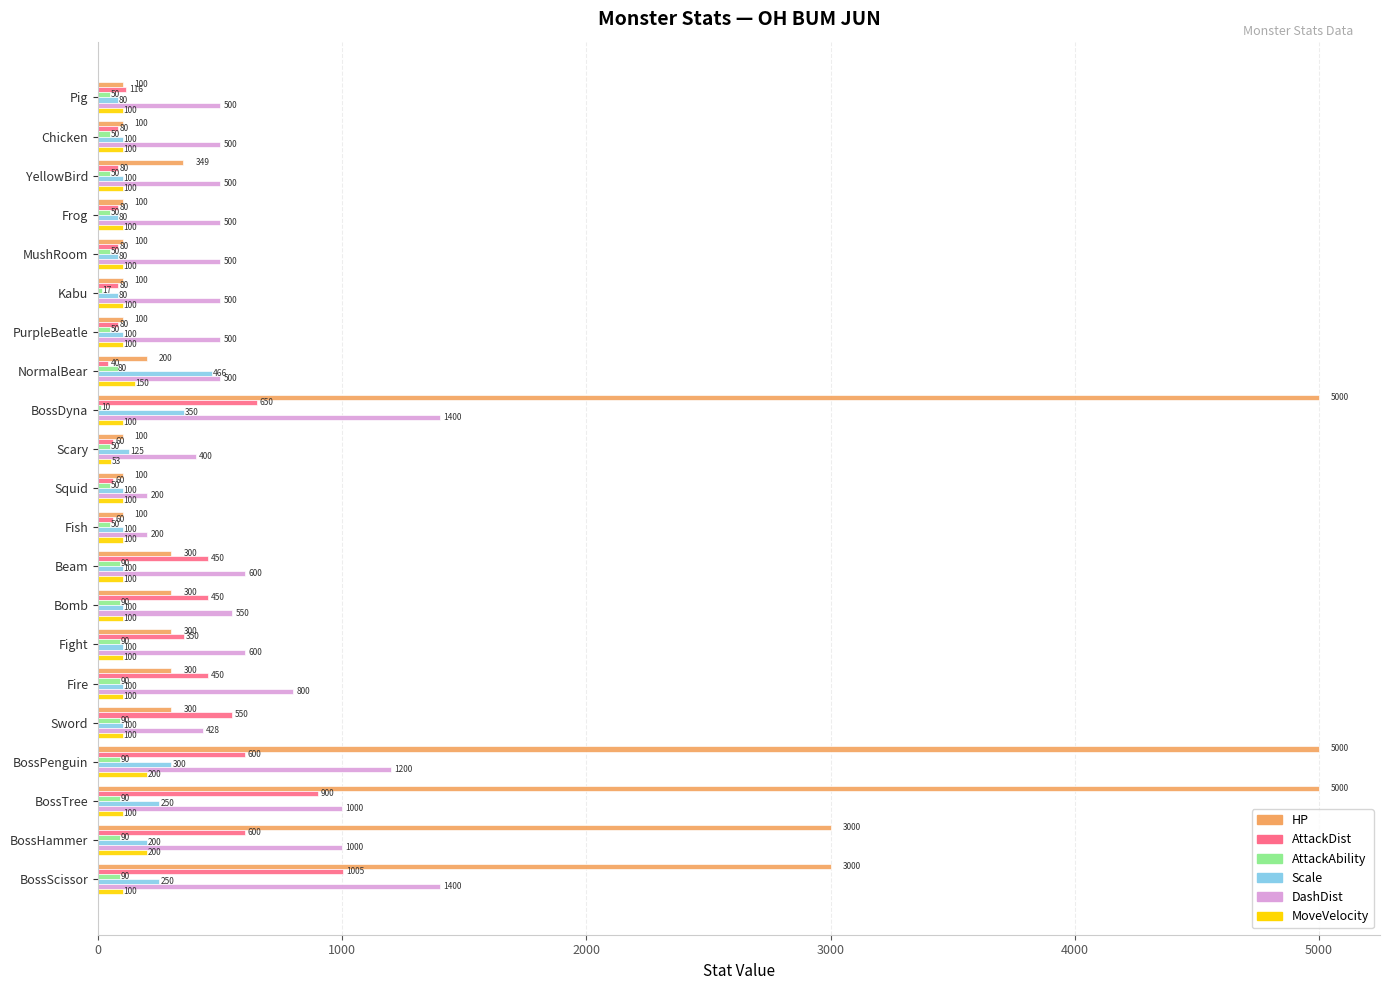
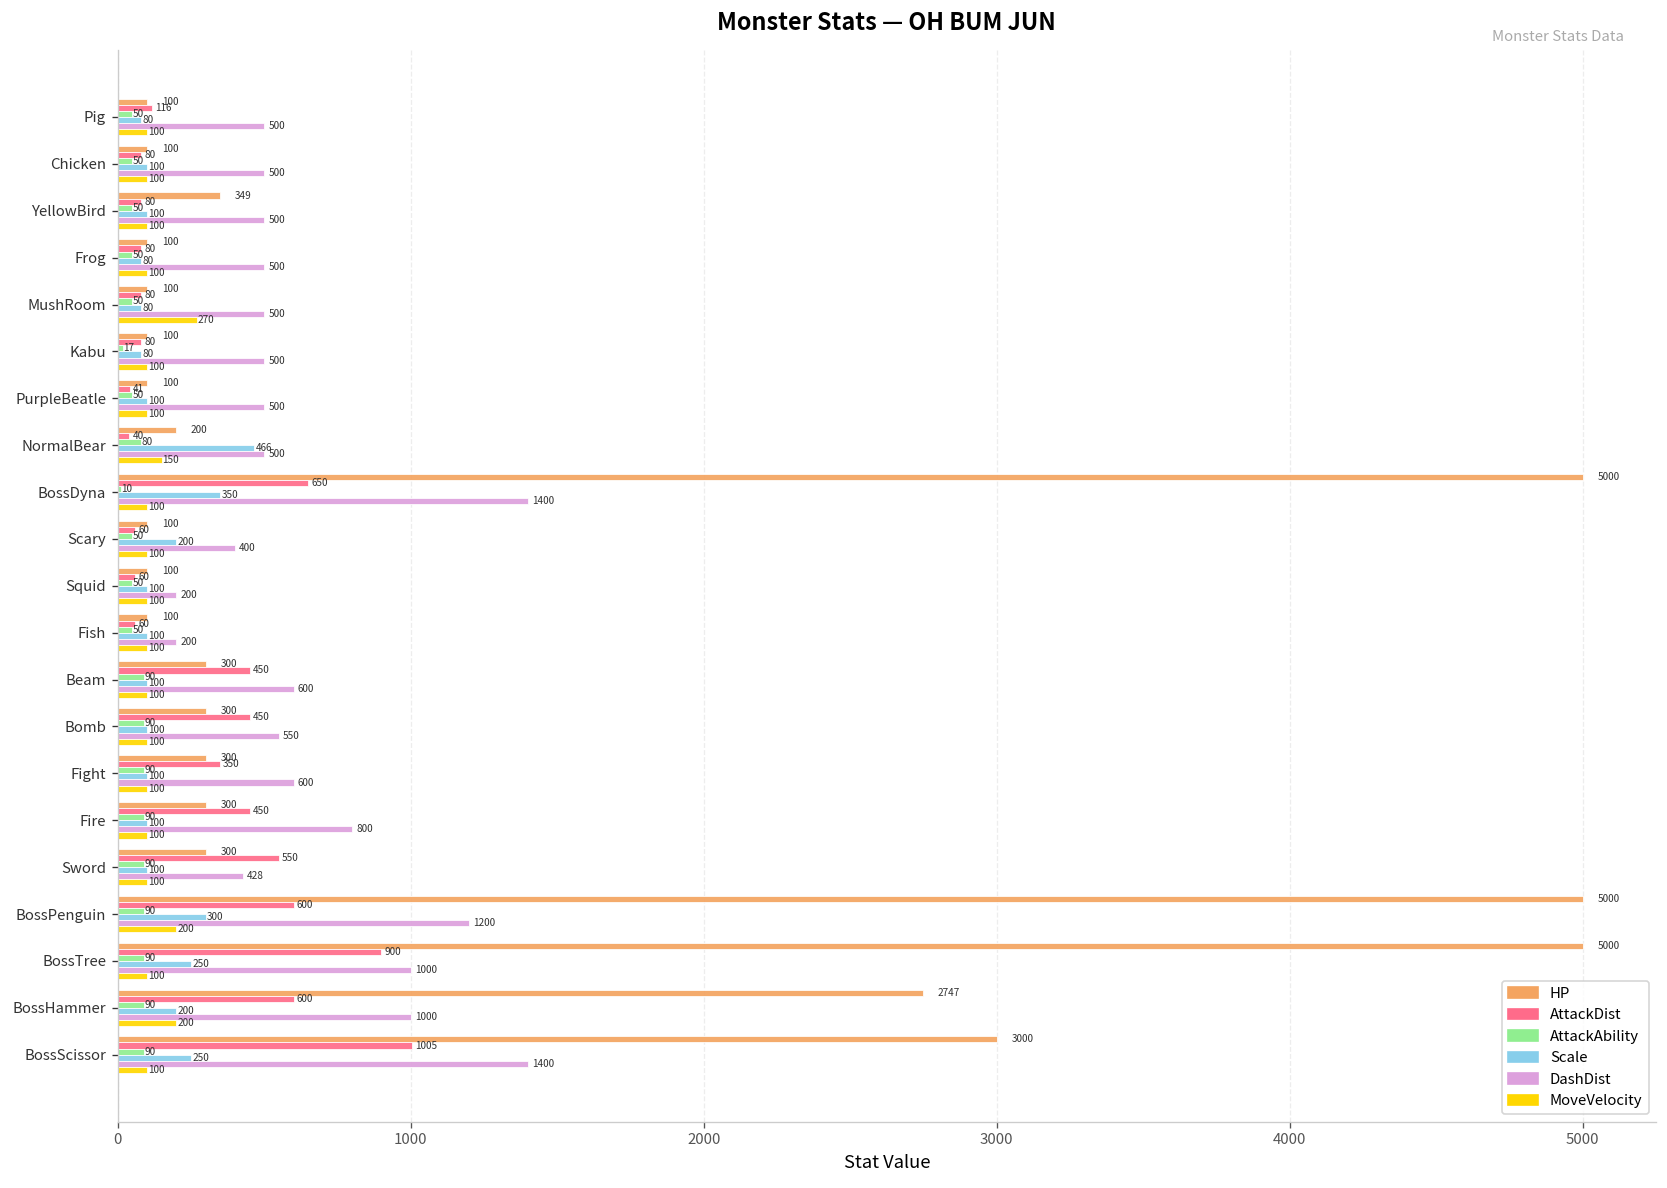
  {
    "HP": {
      "Chicken": 100,
      "YellowBird": 349,
      "Frog": 100,
      "MushRoom": 100,
      "Kabu": 100,
      "PurpleBeatle": 100,
      "NormalBear": 200,
      "BossDyna": 5000,
      "Scary": 100,
      "Squid": 100,
      "Fish": 100,
      "Beam": 300,
      "Bomb": 300,
      "Fire": 300,
      "Sword": 300,
      "BossPenguin": 5000,
      "BossTree": 5000,
-     "BossHammer": 3000,
+     "BossHammer": 2747,
      "BossScissor": 3000
    },
    "AttackDist": {
      "Chicken": 80,
      "YellowBird": 80,
      "Frog": 80,
      "MushRoom": 80,
      "Kabu": 80,
-     "PurpleBeatle": 80,
+     "PurpleBeatle": 41,
      "NormalBear": 40,
      "BossDyna": 650,
      "Beam": 450,
      "Bomb": 450,
      "Fire": 450,
      "Sword": 550,
      "BossPenguin": 600,
      "BossTree": 900,
      "BossHammer": 600,
      "BossScissor": 1005
    },
    "AttackAbility": {
      "Pig": 50,
      "Chicken": 50,
      "YellowBird": 50,
      "Frog": 50,
      "MushRoom": 50,
      "Kabu": 17,
      "PurpleBeatle": 50,
      "NormalBear": 80,
      "BossDyna": 10,
      "BossPenguin": 90,
      "BossTree": 90,
      "BossHammer": 90,
      "BossScissor": 90
    },
    "Scale": {
      "Pig": 80,
      "Chicken": 100,
      "YellowBird": 100,
      "Frog": 80,
      "MushRoom": 80,
      "Kabu": 80,
      "PurpleBeatle": 100,
      "NormalBear": 466,
      "BossDyna": 350,
-     "Scary": 125,
+     "Scary": 200,
      "Squid": 100,
      "Fish": 100,
      "BossPenguin": 300,
      "BossTree": 250,
      "BossHammer": 200,
      "BossScissor": 250
    },
    "DashDist": {
      "Pig": 500,
      "Chicken": 500,
      "YellowBird": 500,
      "Frog": 500,
      "MushRoom": 500,
      "Kabu": 500,
      "PurpleBeatle": 500,
      "NormalBear": 500,
      "BossDyna": 1400,
      "Scary": 400,
      "Squid": 200,
      "Fish": 200,
      "Beam": 600,
      "Bomb": 550,
      "Fight": 600,
      "Fire": 800,
      "Sword": 428,
      "BossPenguin": 1200,
      "BossTree": 1000,
      "BossHammer": 1000,
      "BossScissor": 1400
    },
    "MoveVelocity": {
      "Pig": 100,
      "Chicken": 100,
      "YellowBird": 100,
      "Frog": 100,
-     "MushRoom": 100,
+     "MushRoom": 270,
      "Kabu": 100,
      "PurpleBeatle": 100,
      "NormalBear": 150,
      "BossDyna": 100,
-     "Scary": 53,
+     "Scary": 100,
      "Squid": 100,
      "Fish": 100,
      "Beam": 100,
      "Bomb": 100,
      "Fight": 100,
      "Fire": 100,
      "Sword": 100,
      "BossPenguin": 200,
      "BossTree": 100,
      "BossHammer": 200,
      "BossScissor": 100
    }
  }
